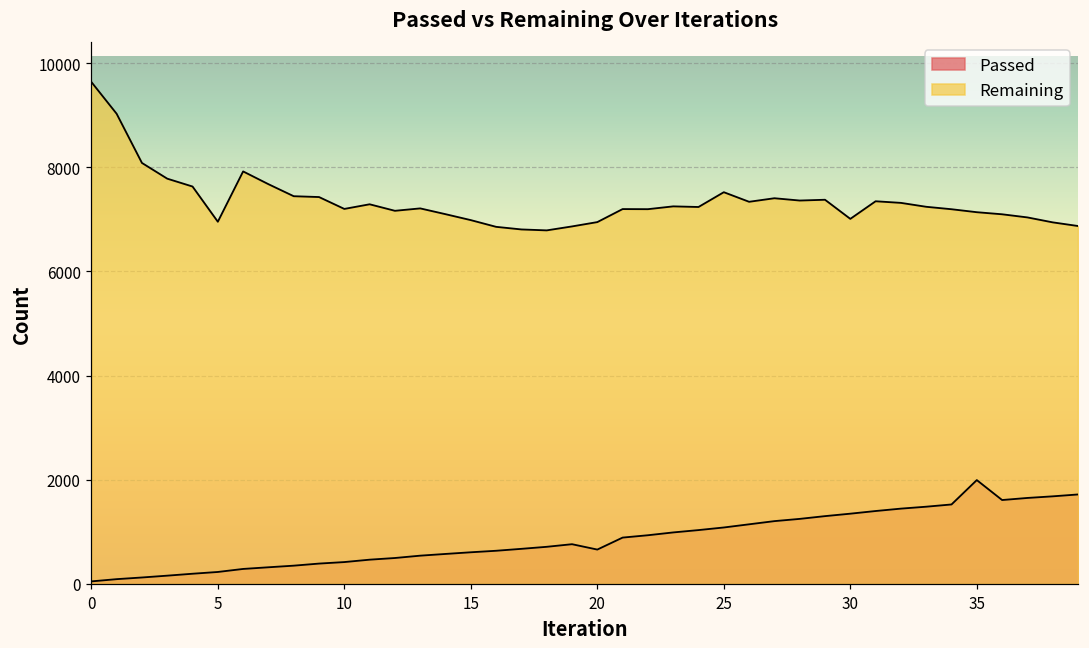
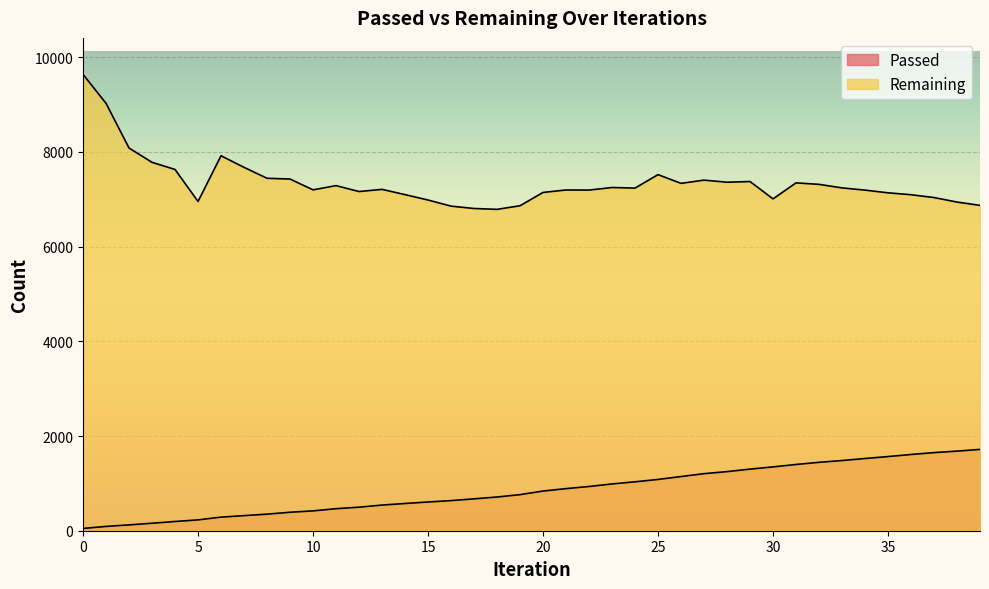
  {
    "Passed": {
      "0": 0,
      "5": 200,
      "10": 400,
      "15": 600,
-     "20": 700,
+     "20": 800,
      "25": 1100,
      "30": 1300,
-     "35": 2000
+     "35": 1600
    },
    "Remaining": {
      "0": 9600,
      "5": 7000,
      "10": 7200,
      "15": 7000,
-     "20": 6900,
+     "20": 7100,
      "25": 7500,
      "30": 7000,
      "35": 7100
    }
  }
